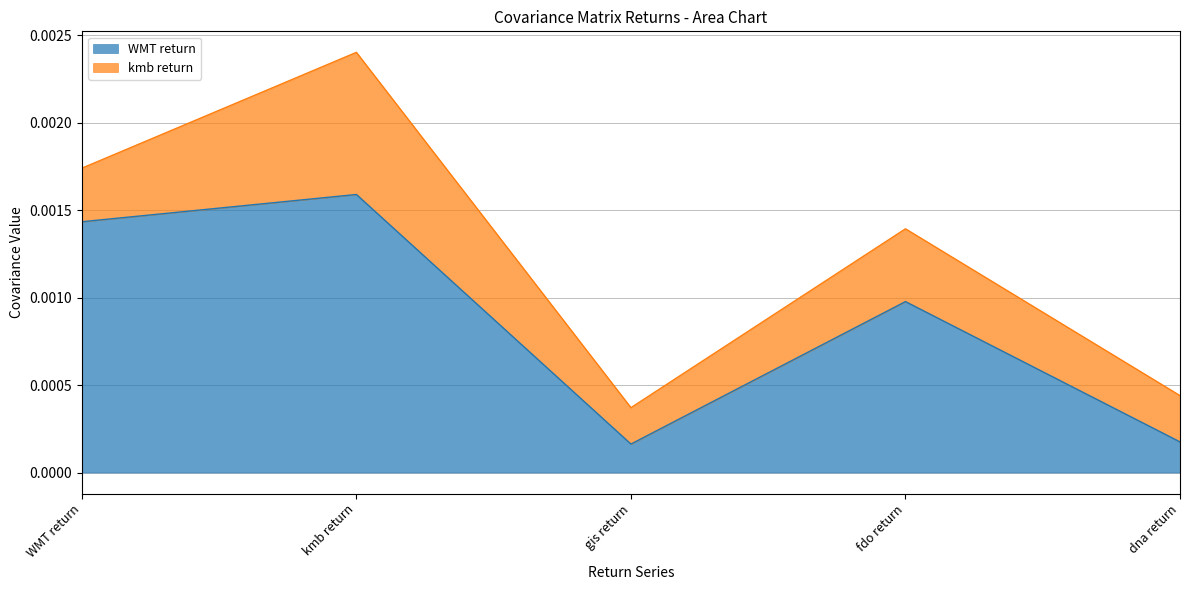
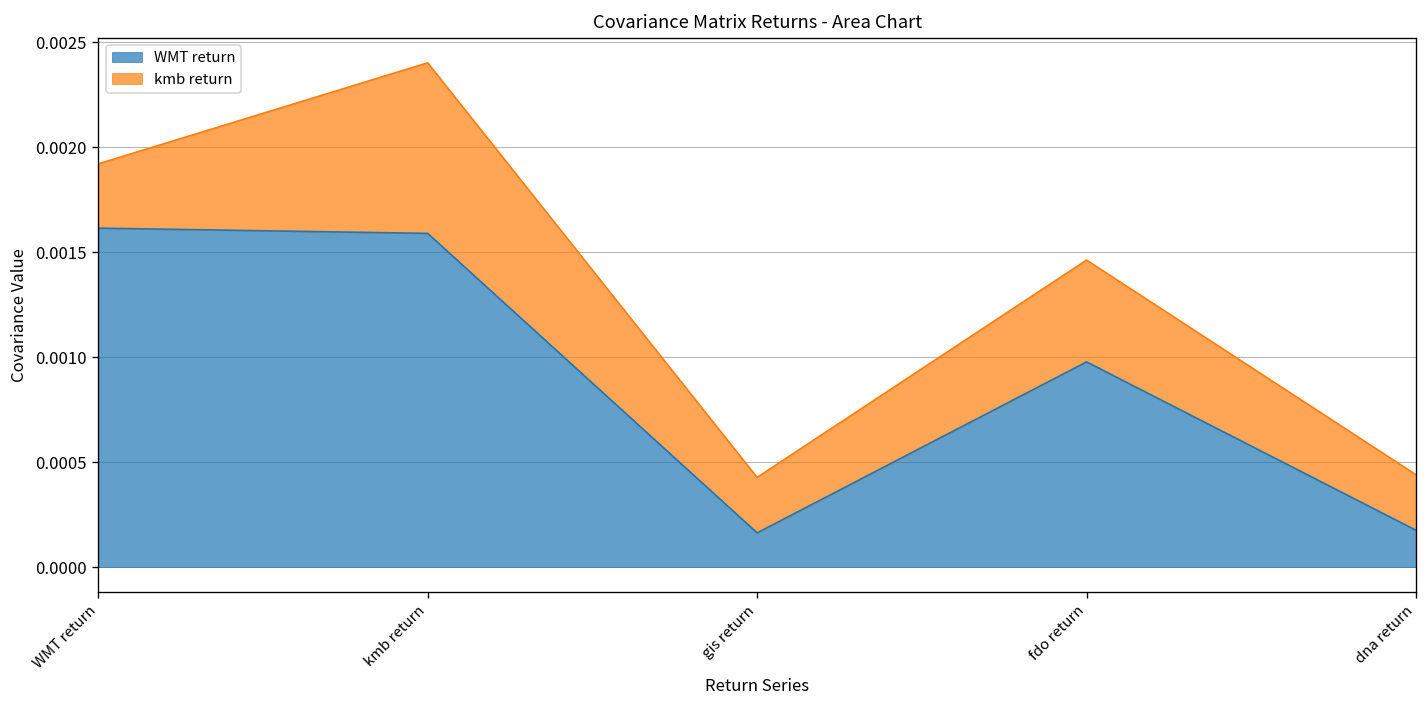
  {
    "WMT return": {
-     "WMT return": 0.00143,
+     "WMT return": 0.00161,
      "kmb return": 0.00159,
      "gis return": 0.00016,
      "fdo return": 0.00098,
      "dna return": 0.00018
    },
    "kmb return": {
      "WMT return": 0.00031,
      "kmb return": 0.00081,
-     "gis return": 0.00021,
-     "fdo return": 0.00042,
+     "gis return": 0.00026,
+     "fdo return": 0.00048,
      "dna return": 0.00026
    }
  }
